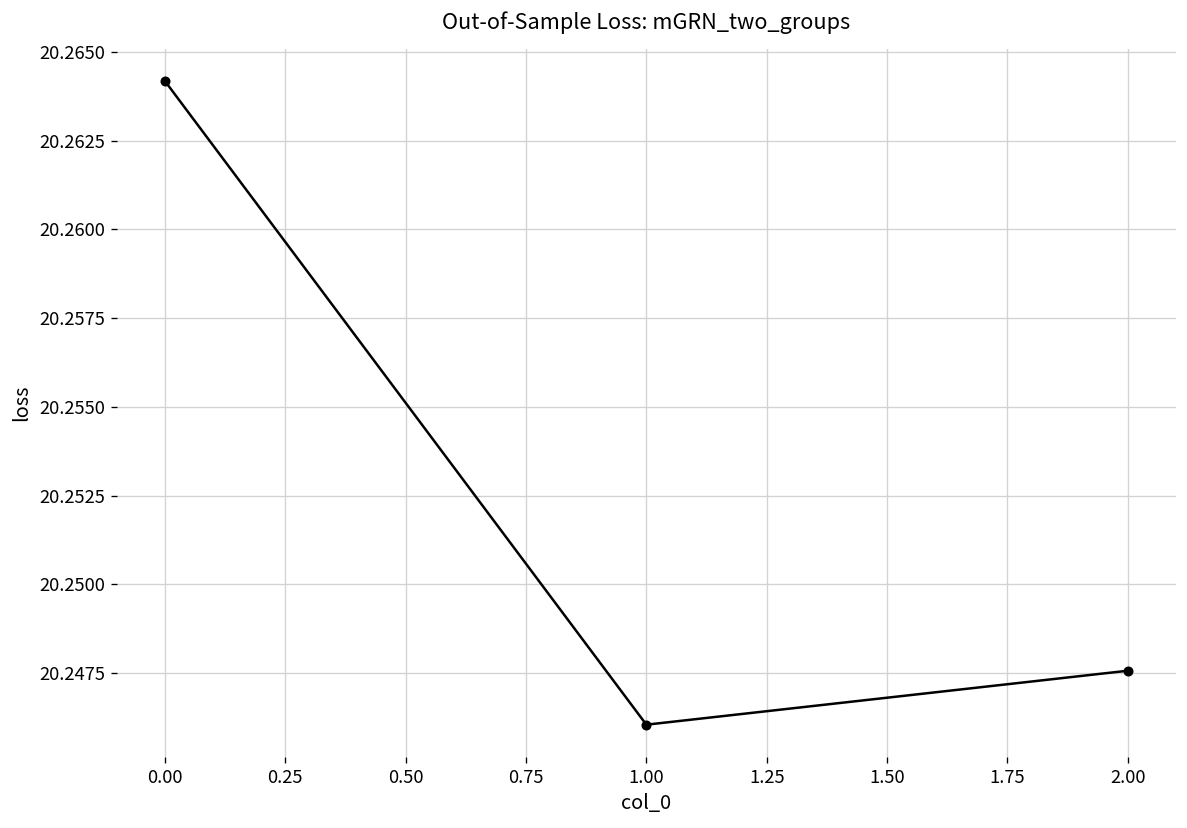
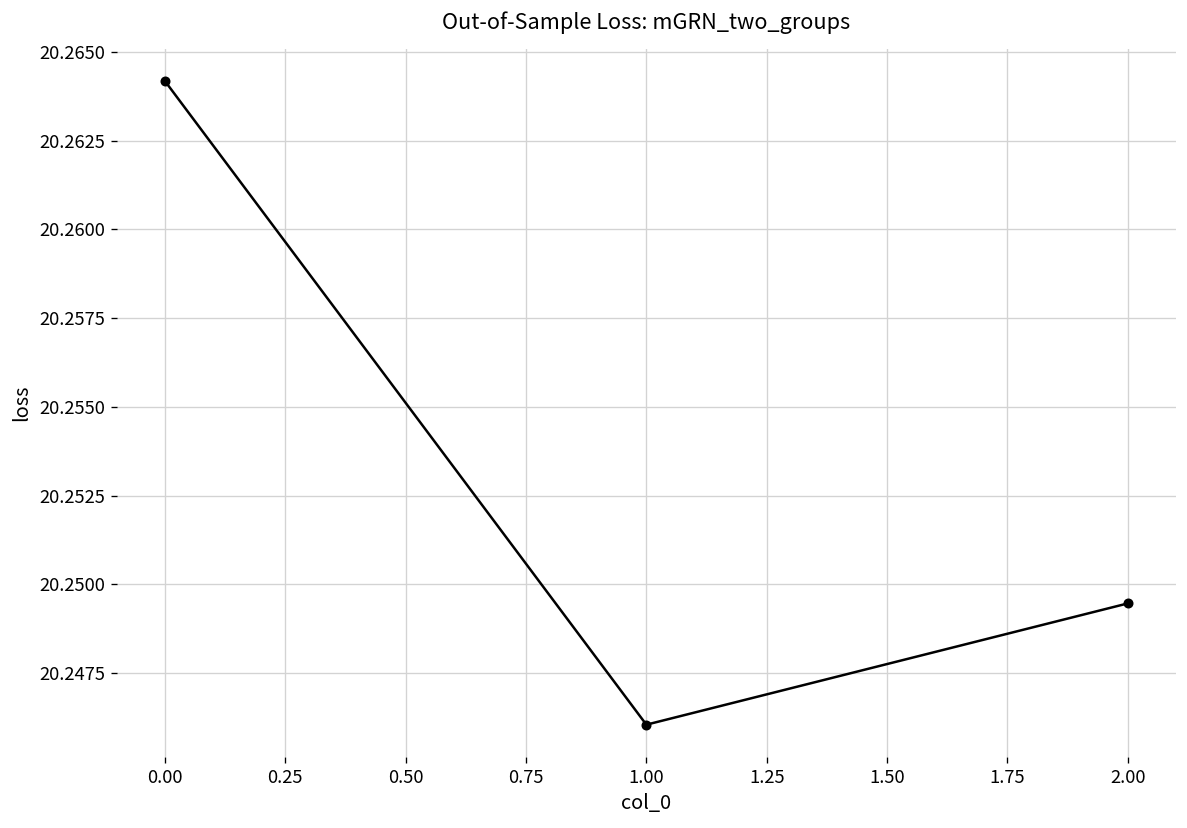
  {
    "0.00": 20.2642,
    "1.00": 20.2460,
-   "2.00": 20.2476
+   "2.00": 20.2495
  }
